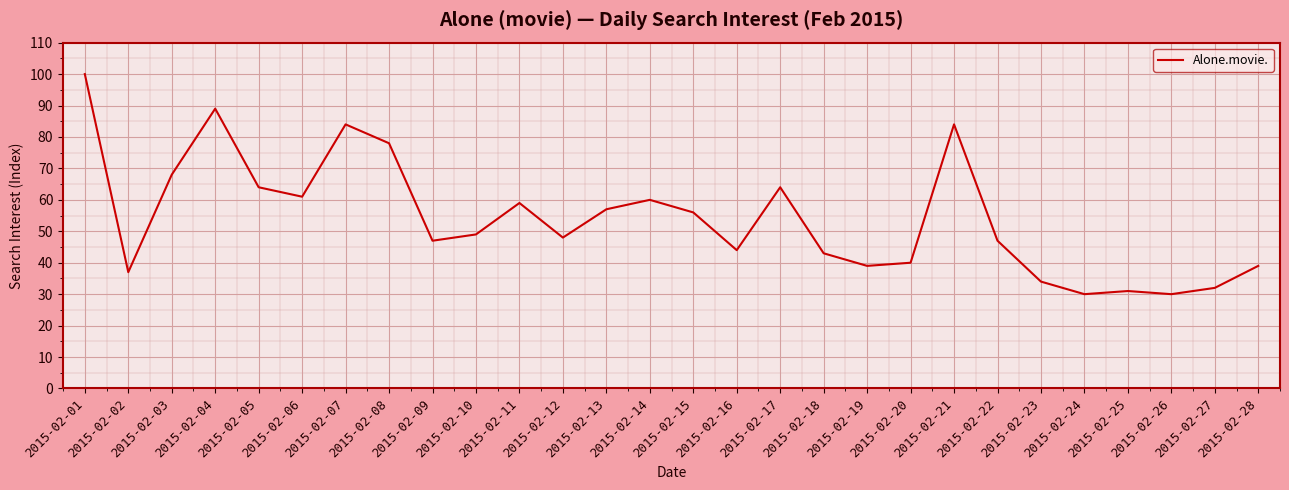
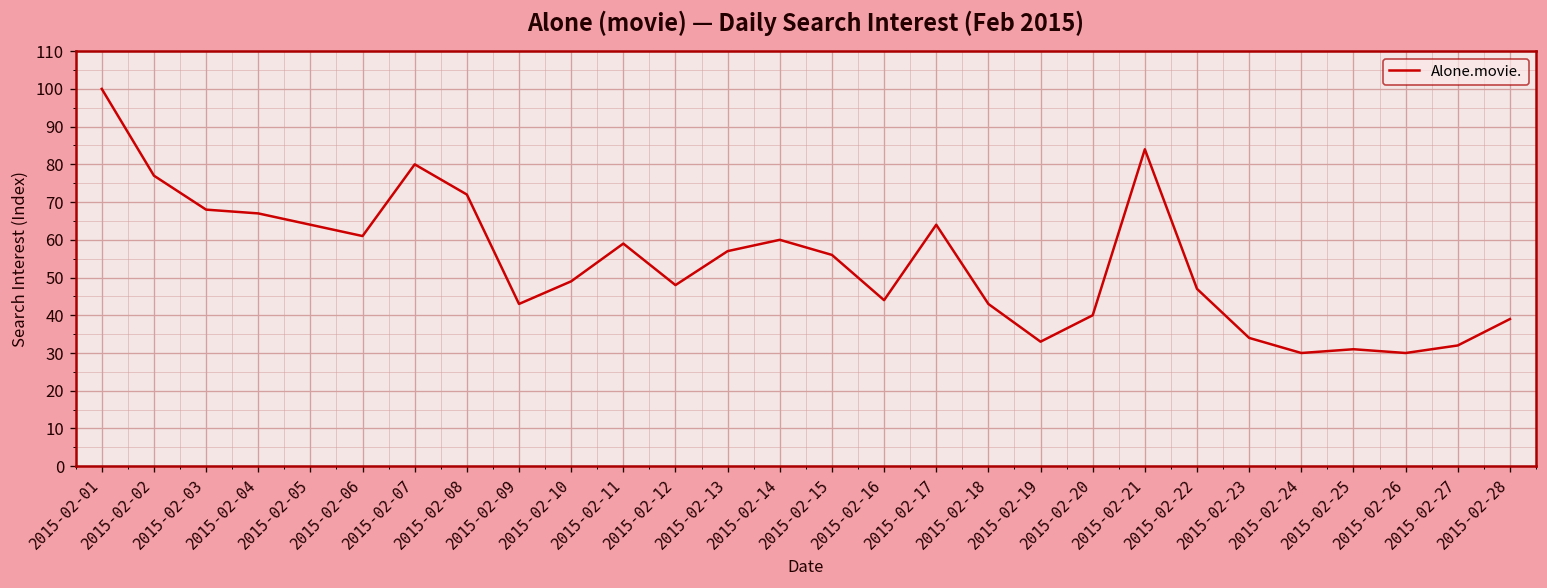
  {
    "2015-02-01": 100,
-   "2015-02-02": 37,
+   "2015-02-02": 77,
    "2015-02-03": 68,
-   "2015-02-04": 89,
+   "2015-02-04": 67,
    "2015-02-05": 64,
    "2015-02-06": 61,
-   "2015-02-07": 84,
-   "2015-02-08": 78,
-   "2015-02-09": 47,
+   "2015-02-07": 80,
+   "2015-02-08": 72,
+   "2015-02-09": 43,
    "2015-02-10": 49,
    "2015-02-11": 59,
    "2015-02-12": 48,
    "2015-02-13": 57,
    "2015-02-14": 60,
    "2015-02-15": 56,
    "2015-02-16": 44,
    "2015-02-17": 64,
    "2015-02-18": 43,
-   "2015-02-19": 39,
+   "2015-02-19": 33,
    "2015-02-20": 40,
    "2015-02-21": 84,
    "2015-02-22": 47,
    "2015-02-23": 34,
    "2015-02-24": 30,
    "2015-02-25": 31,
    "2015-02-26": 30,
    "2015-02-27": 32,
    "2015-02-28": 39
  }
